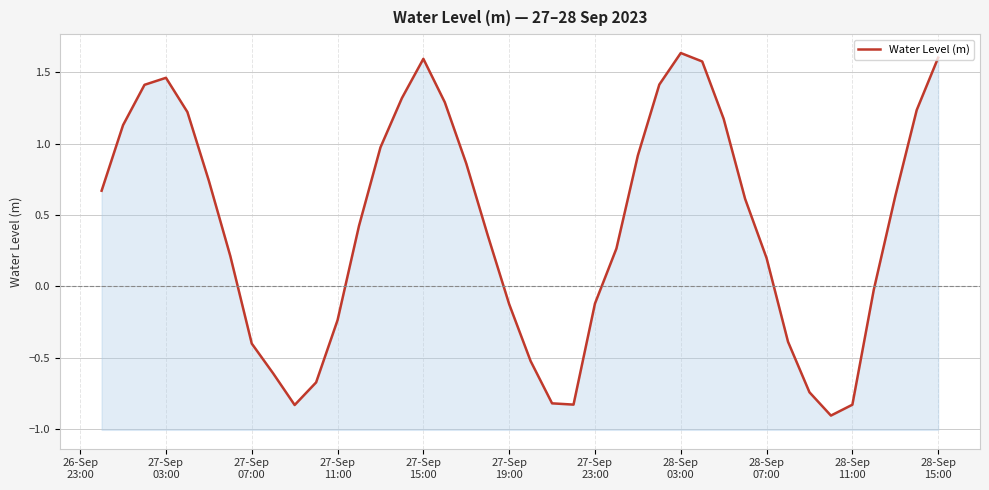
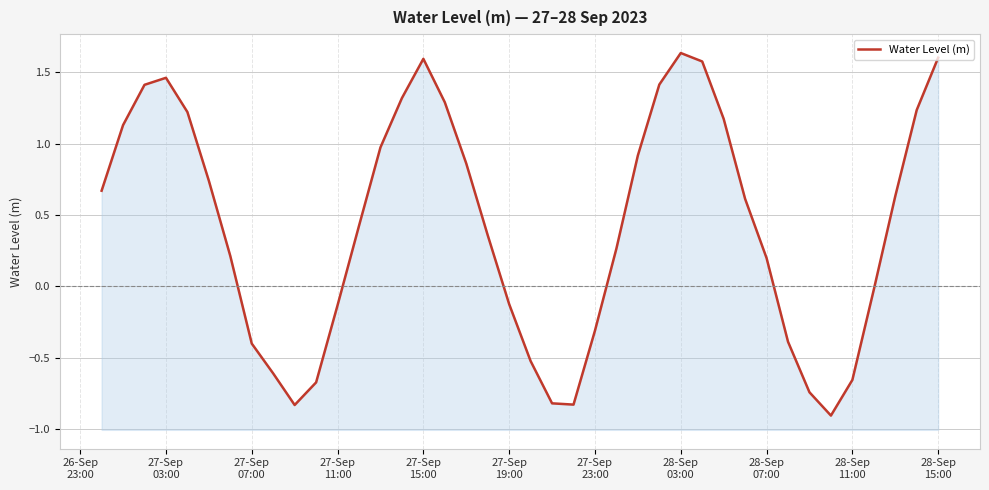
  {
    "27-Sep 03:00": 1.46,
    "27-Sep 07:00": -0.40,
-   "27-Sep 11:00": -0.24,
+   "27-Sep 11:00": -0.13,
    "27-Sep 15:00": 1.59,
    "27-Sep 19:00": -0.12,
-   "27-Sep 23:00": -0.12,
+   "27-Sep 23:00": -0.31,
    "28-Sep 03:00": 1.64,
    "28-Sep 07:00": 0.20,
-   "28-Sep 11:00": -0.83
+   "28-Sep 11:00": -0.66
  }
